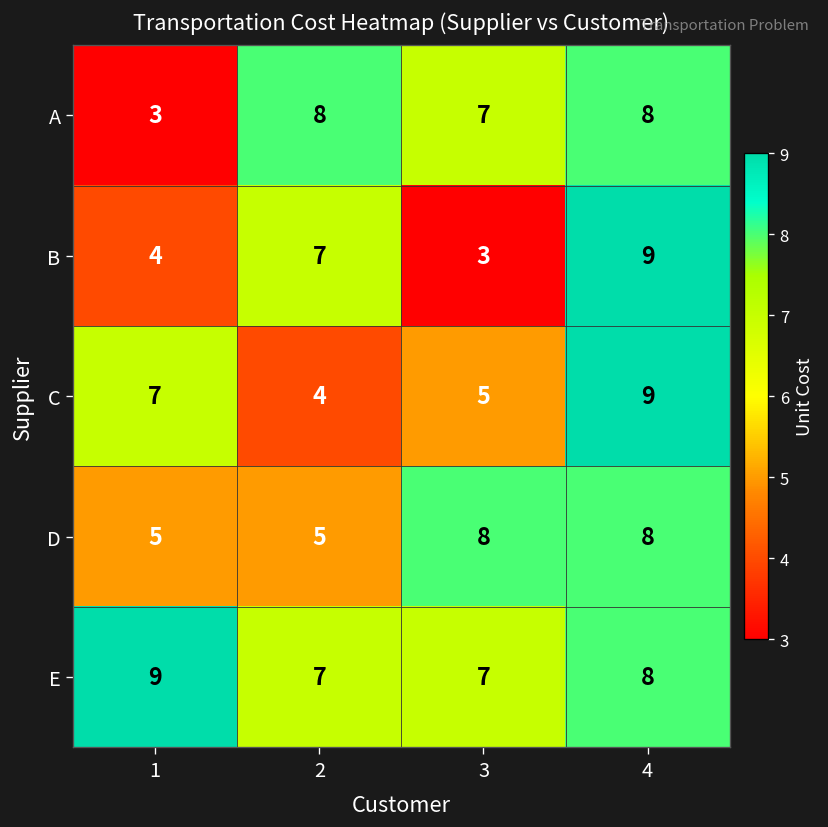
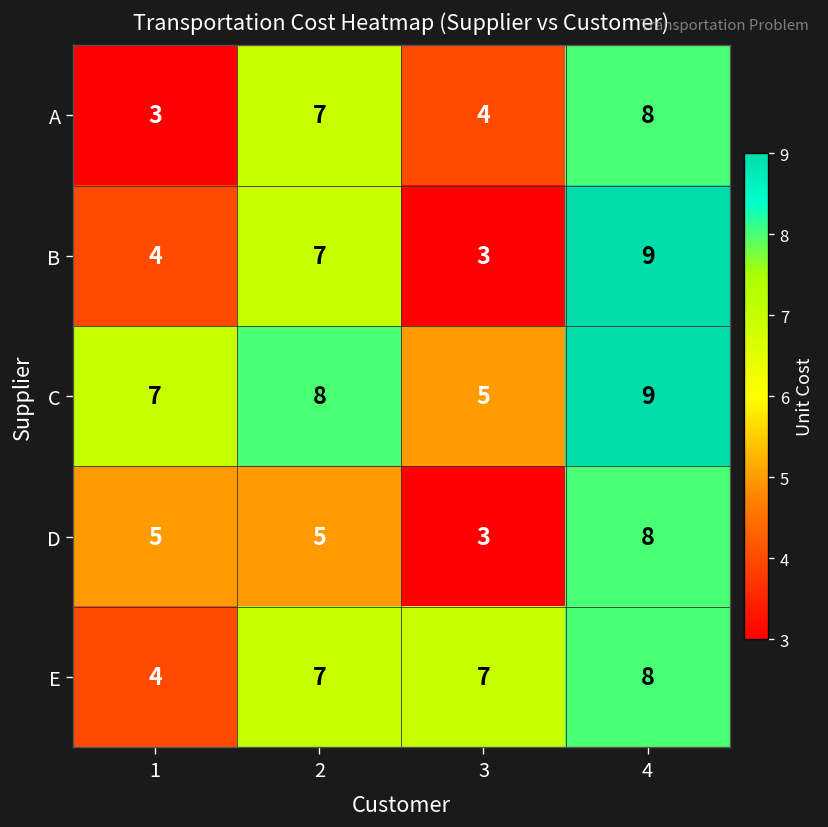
  {
    "A": {
      "1": 3,
-     "2": 8,
-     "3": 7,
+     "2": 7,
+     "3": 4,
      "4": 8
    },
    "B": {
      "1": 4,
      "2": 7,
      "3": 3,
      "4": 9
    },
    "C": {
      "1": 7,
-     "2": 4,
+     "2": 8,
      "3": 5,
      "4": 9
    },
    "D": {
      "1": 5,
      "2": 5,
-     "3": 8,
+     "3": 3,
      "4": 8
    },
    "E": {
-     "1": 9,
+     "1": 4,
      "2": 7,
      "3": 7,
      "4": 8
    }
  }
